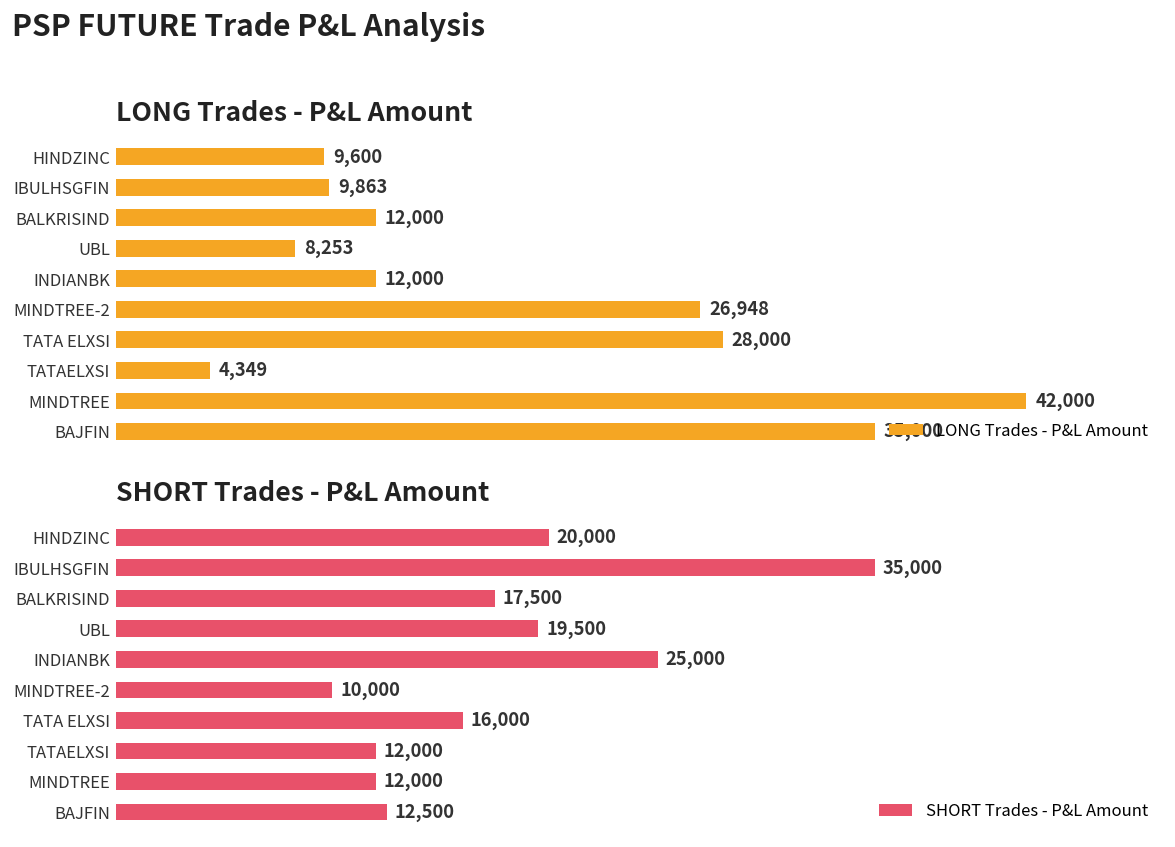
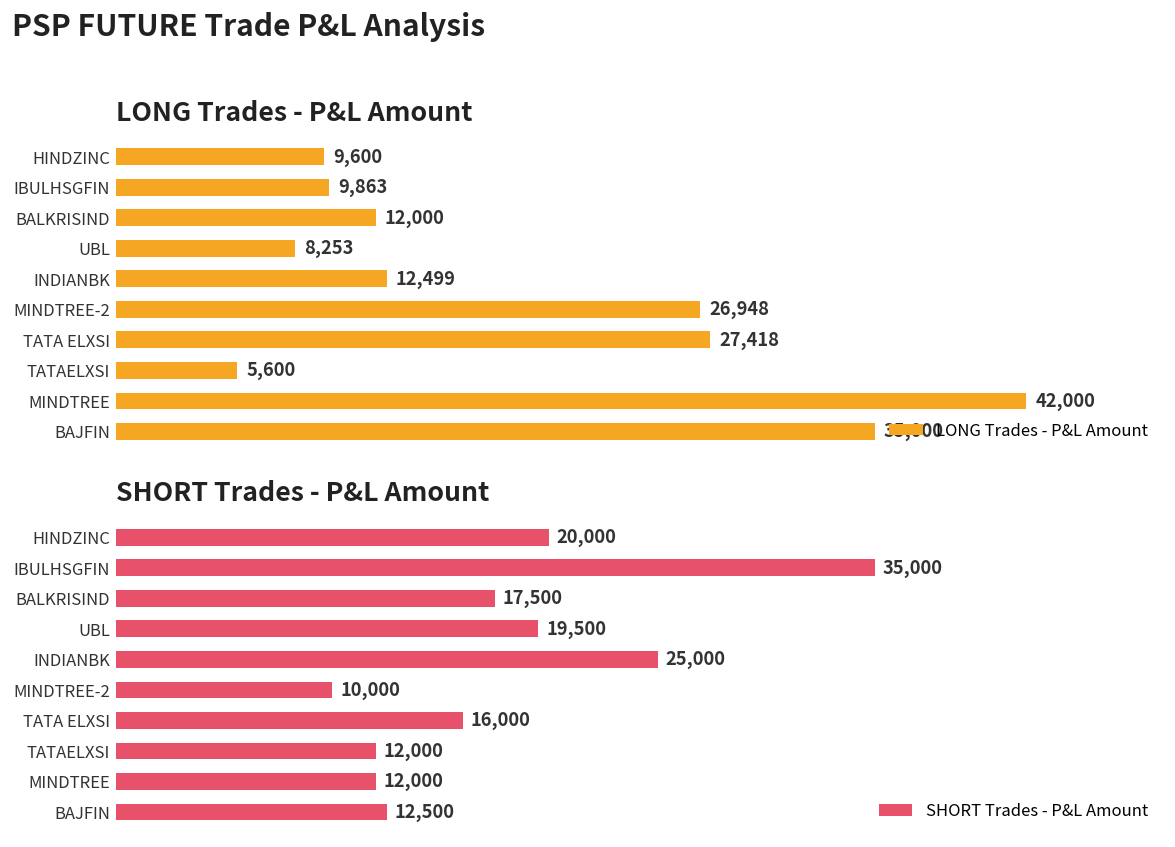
  {
    "LONG Trades - P&L Amount": {
      "HINDZINC": "9,600",
      "IBULHSGFIN": "9,863",
      "BALKRISIND": "12,000",
      "UBL": "8,253",
-     "INDIANBK": "12,000",
+     "INDIANBK": "12,499",
      "MINDTREE-2": "26,948",
-     "TATA ELXSI": "28,000",
-     "TATAELXSI": "4,349",
+     "TATA ELXSI": "27,418",
+     "TATAELXSI": "5,600",
      "MINDTREE": "42,000",
      "BAJFIN": "35,000"
    },
    "SHORT Trades - P&L Amount": {
      "HINDZINC": "20,000",
      "IBULHSGFIN": "35,000",
      "BALKRISIND": "17,500",
      "UBL": "19,500",
      "INDIANBK": "25,000",
      "MINDTREE-2": "10,000",
      "TATA ELXSI": "16,000",
      "TATAELXSI": "12,000",
      "MINDTREE": "12,000",
      "BAJFIN": "12,500"
    }
  }
